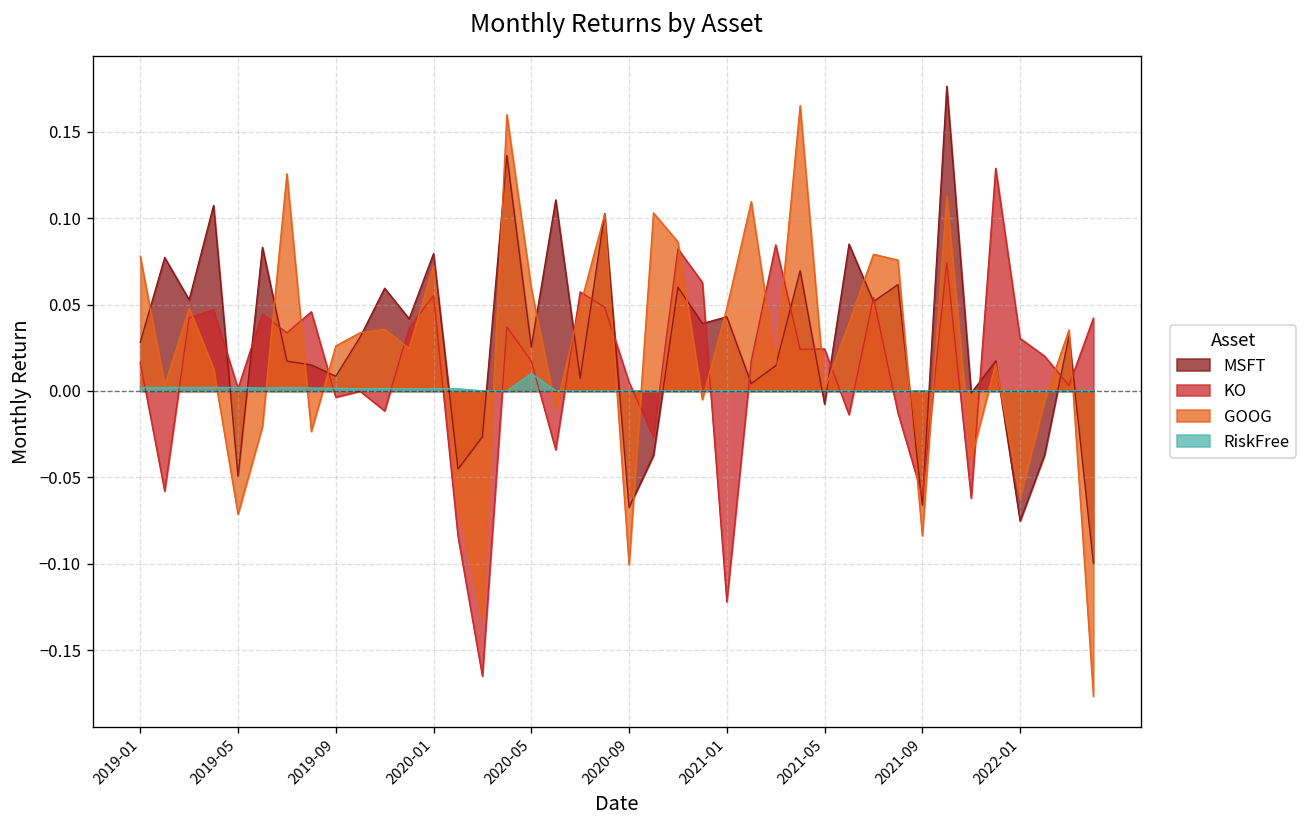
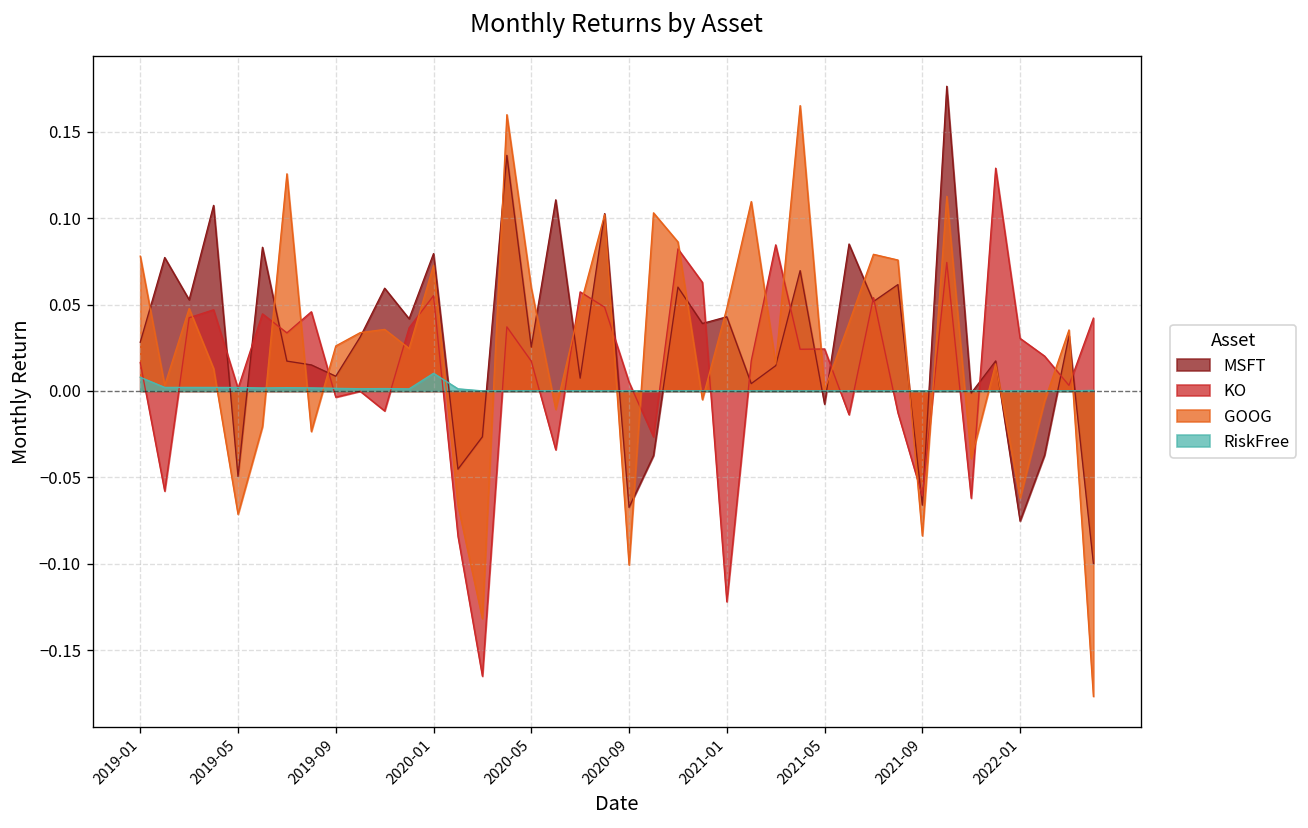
  {
    "RiskFree": {
-     "2019-01": 0.002,
-     "2020-01": 0.001,
-     "2020-05": 0.010
+     "2019-01": 0.008,
+     "2020-01": 0.010,
+     "2020-05": 0.000
    }
  }
